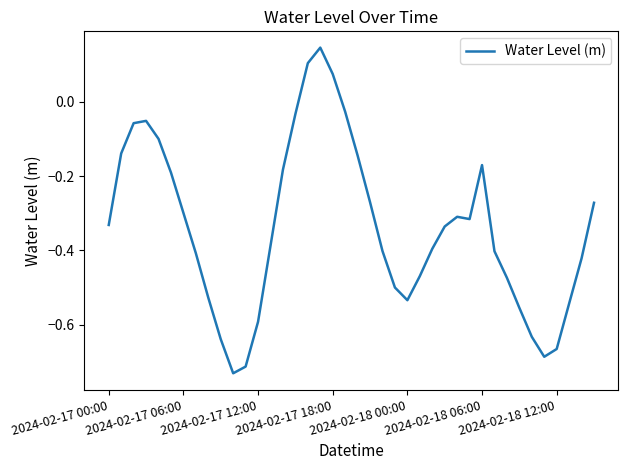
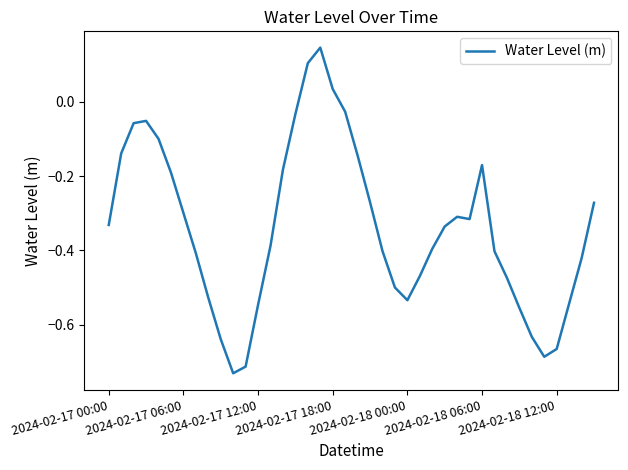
  {
    "2024-02-17 00:00": -0.33,
    "2024-02-17 06:00": -0.30,
-   "2024-02-17 12:00": -0.59,
-   "2024-02-17 18:00": 0.07,
+   "2024-02-17 12:00": -0.55,
+   "2024-02-17 18:00": 0.03,
    "2024-02-18 00:00": -0.53,
    "2024-02-18 06:00": -0.17,
    "2024-02-18 12:00": -0.66
  }
